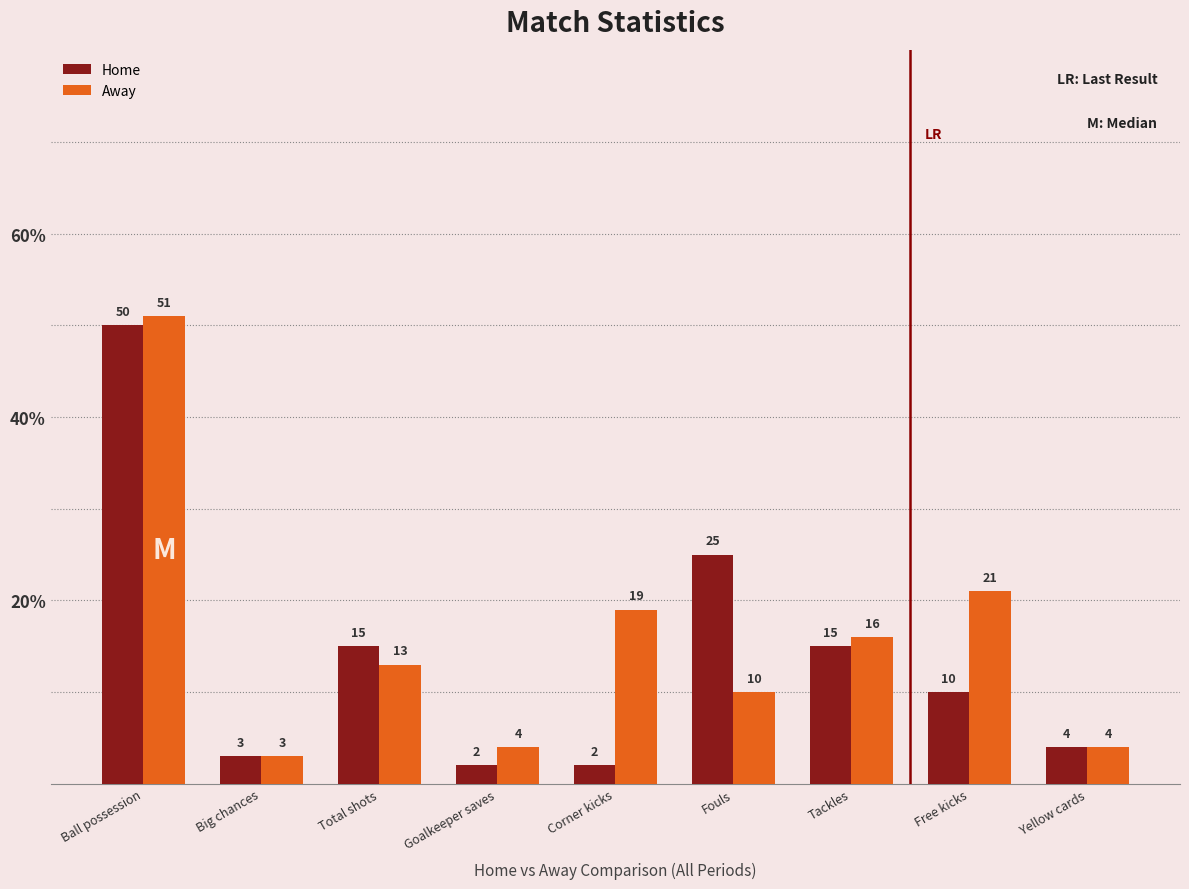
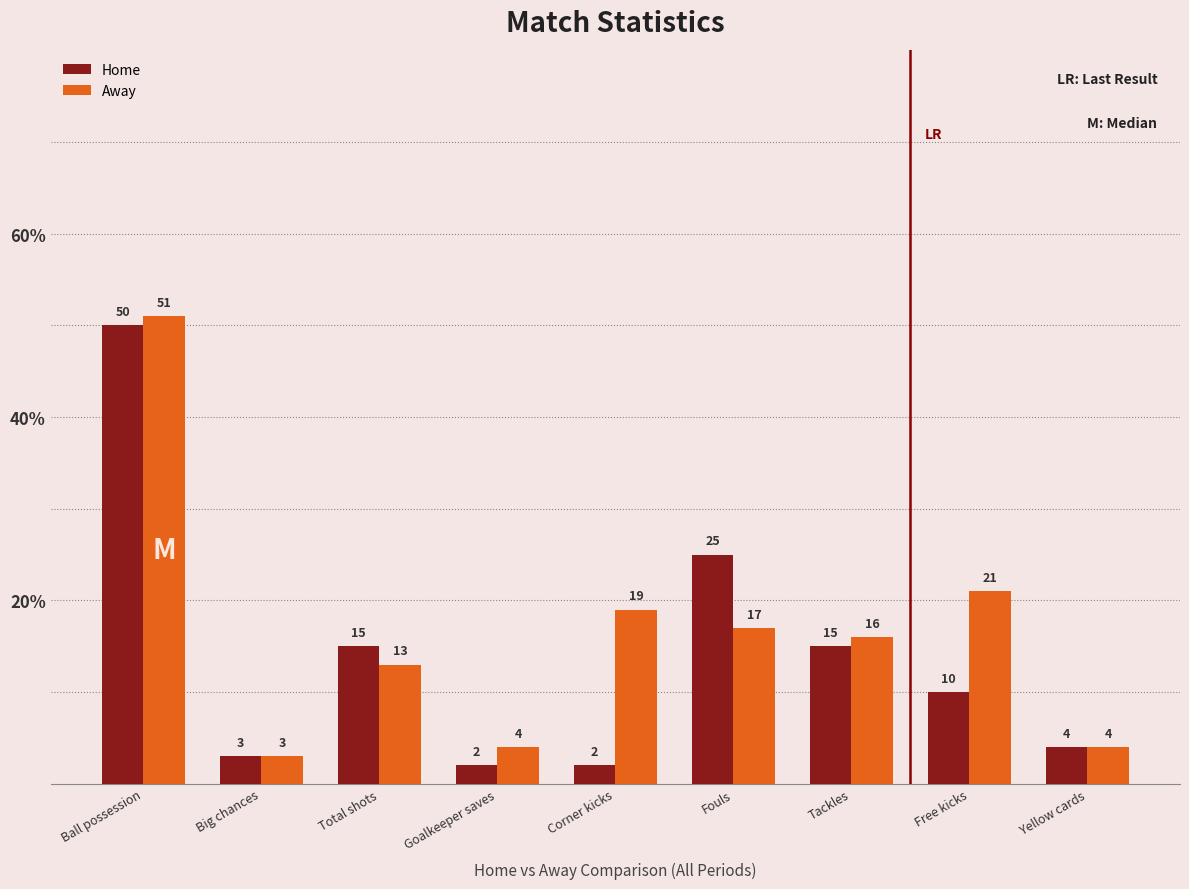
  {
    "Home": {
      "Ball possession": 50,
      "Big chances": 3,
      "Total shots": 15,
      "Goalkeeper saves": 2,
      "Corner kicks": 2,
      "Fouls": 25,
      "Tackles": 15,
      "Free kicks": 10,
      "Yellow cards": 4
    },
    "Away": {
      "Ball possession": 51,
      "Big chances": 3,
      "Total shots": 13,
      "Goalkeeper saves": 4,
      "Corner kicks": 19,
-     "Fouls": 10,
+     "Fouls": 17,
      "Tackles": 16,
      "Free kicks": 21,
      "Yellow cards": 4
    }
  }
